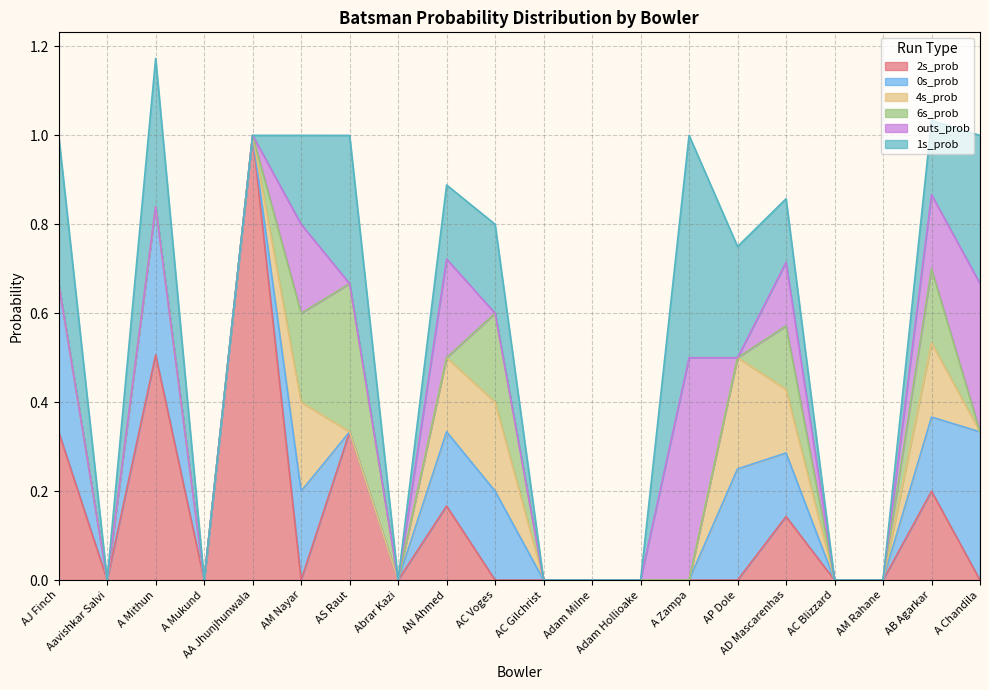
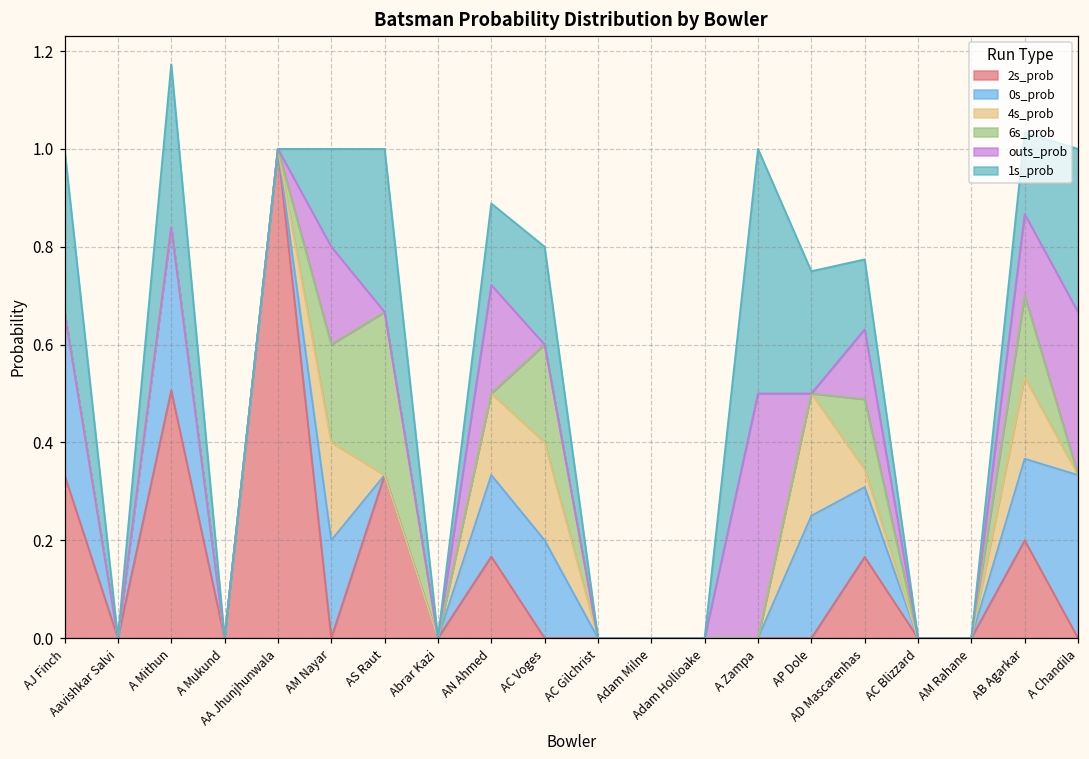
  {
    "2s_prob": {
      "AJ Finch": 0.33,
      "A Mithun": 0.51,
      "AM Nayar": 0.00,
      "AN Ahmed": 0.17,
      "AC Voges": 0.00,
      "AP Dole": 0.00,
-     "AD Mascarenhas": 0.14,
+     "AD Mascarenhas": 0.17,
      "AB Agarkar": 0.20,
      "A Chandila": 0.00
    },
    "4s_prob": {
      "AM Nayar": 0.20,
      "AC Voges": 0.20,
-     "AD Mascarenhas": 0.14,
+     "AD Mascarenhas": 0.04,
      "AB Agarkar": 0.17
    },
    "6s_prob": {
      "AM Nayar": 0.20,
      "AD Mascarenhas": 0.14,
      "AB Agarkar": 0.17
    },
    "outs_prob": {
      "AM Nayar": 0.20,
      "AN Ahmed": 0.22,
      "A Zampa": 0.50,
      "AD Mascarenhas": 0.14,
      "AB Agarkar": 0.17,
      "A Chandila": 0.33
    }
  }
